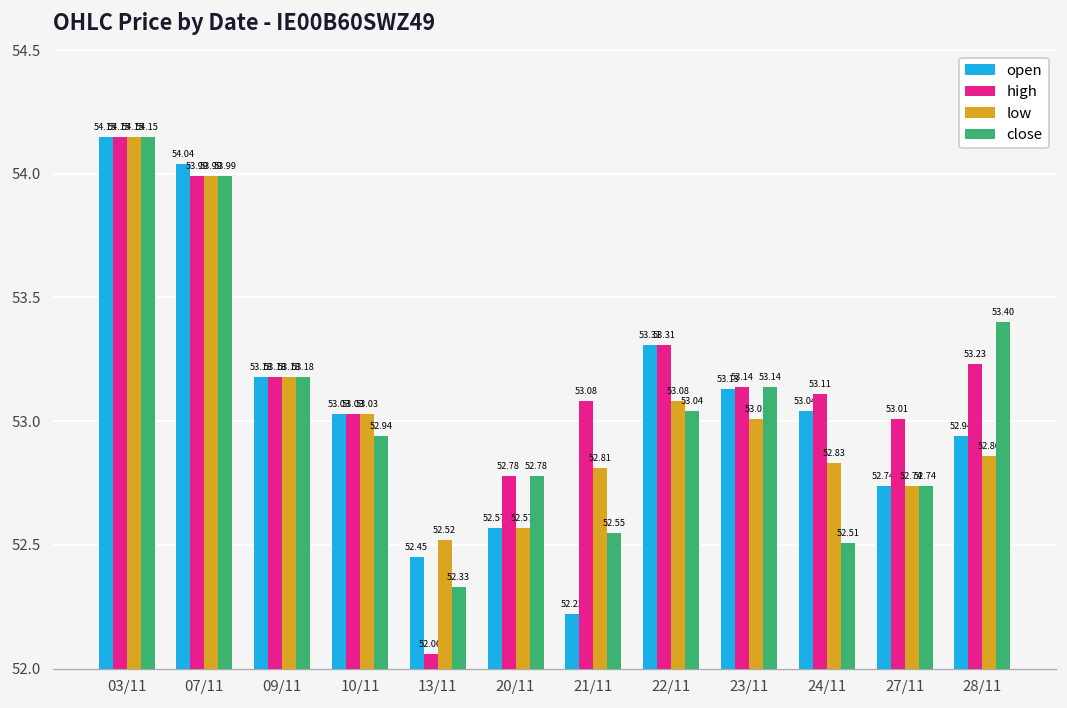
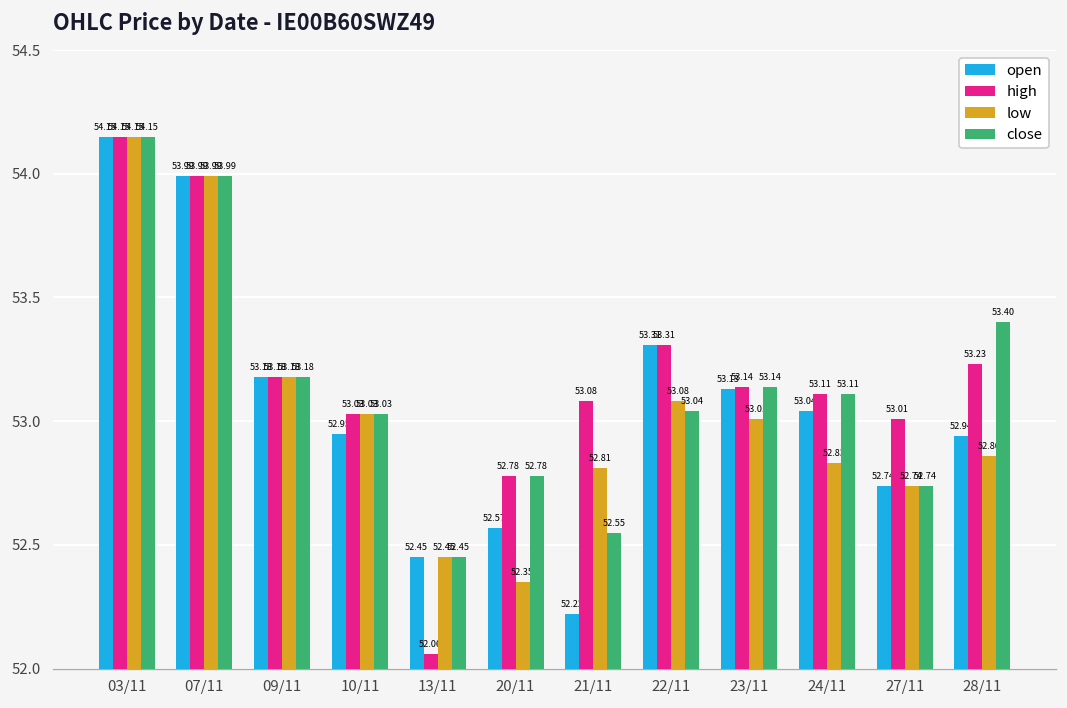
  {
    "open": {
-     "07/11": 54.04,
-     "10/11": 53.03,
+     "07/11": 53.99,
+     "10/11": 52.95,
      "13/11": 52.45,
      "20/11": 52.57,
      "21/11": 52.22,
      "24/11": 53.04,
      "27/11": 52.74,
      "28/11": 52.94
    },
    "high": {
      "13/11": 52.06,
      "20/11": 52.78,
      "21/11": 53.08,
      "24/11": 53.11,
      "27/11": 53.01,
      "28/11": 53.23
    },
    "low": {
-     "13/11": 52.52,
-     "20/11": 52.57,
+     "13/11": 52.45,
+     "20/11": 52.35,
      "21/11": 52.81,
      "22/11": 53.08,
      "23/11": 53.01,
      "24/11": 52.83,
      "28/11": 52.86
    },
    "close": {
-     "10/11": 52.94,
-     "13/11": 52.33,
+     "10/11": 53.03,
+     "13/11": 52.45,
      "20/11": 52.78,
      "21/11": 52.55,
      "22/11": 53.04,
      "23/11": 53.14,
-     "24/11": 52.51,
+     "24/11": 53.11,
      "28/11": 53.40
    }
  }
